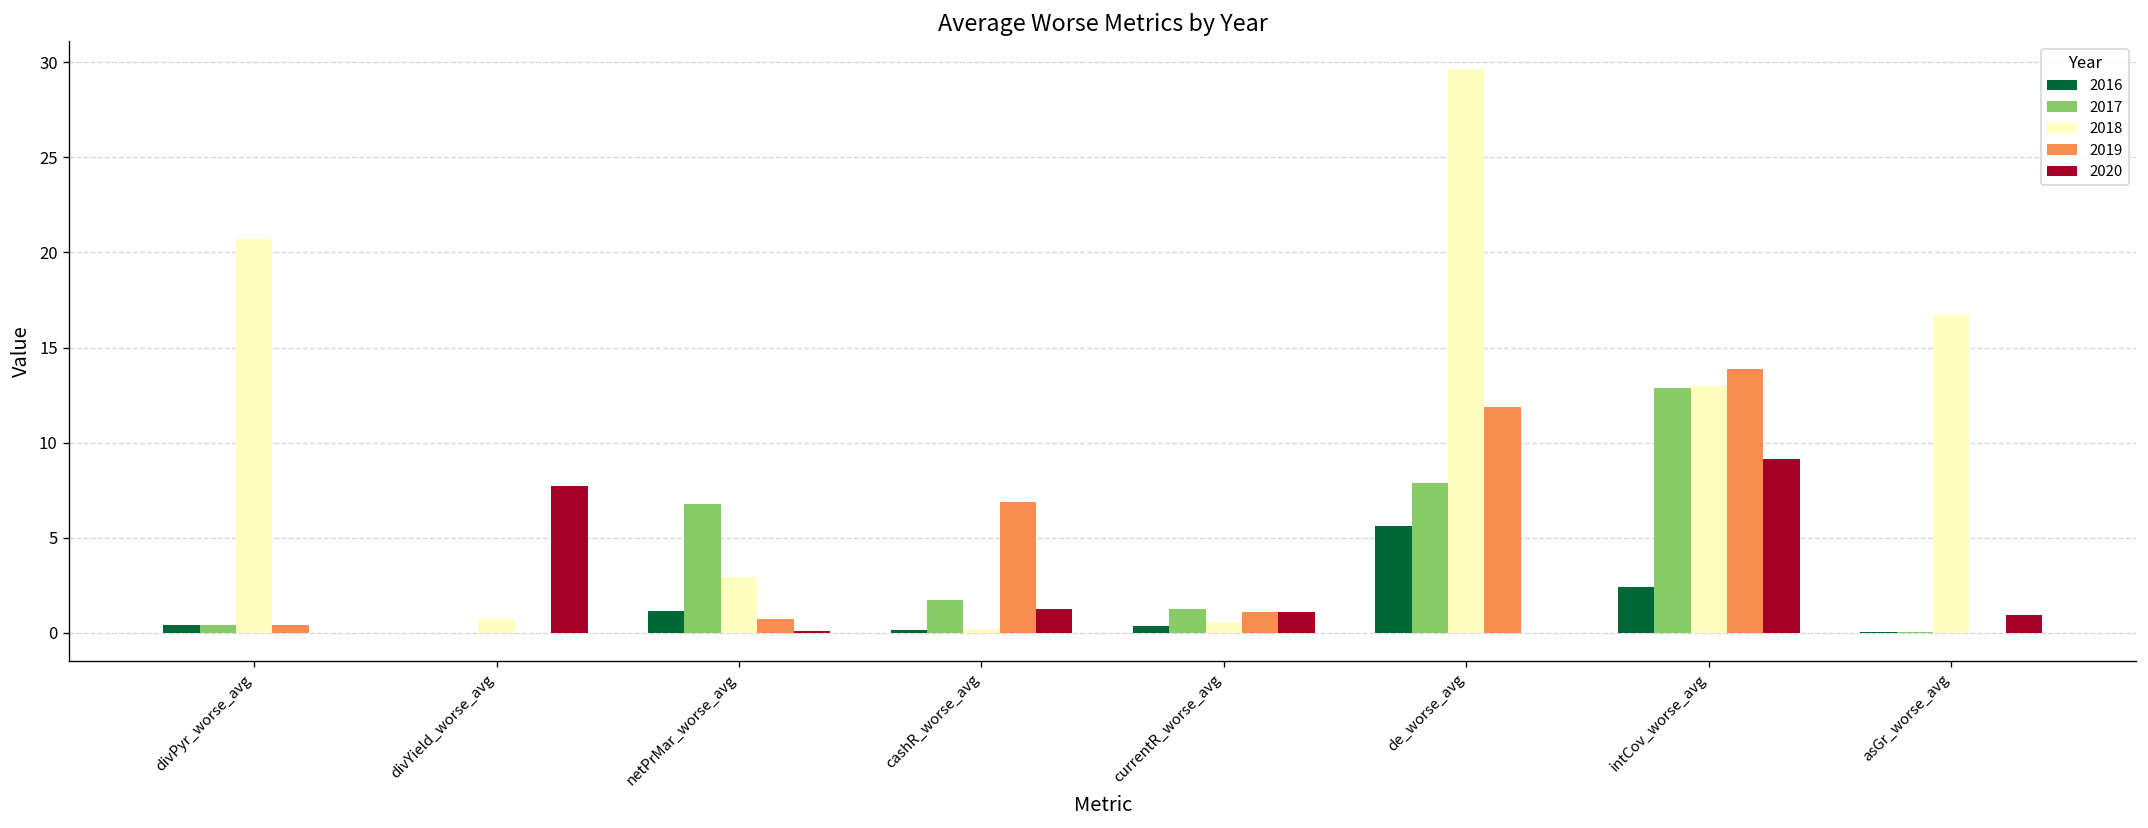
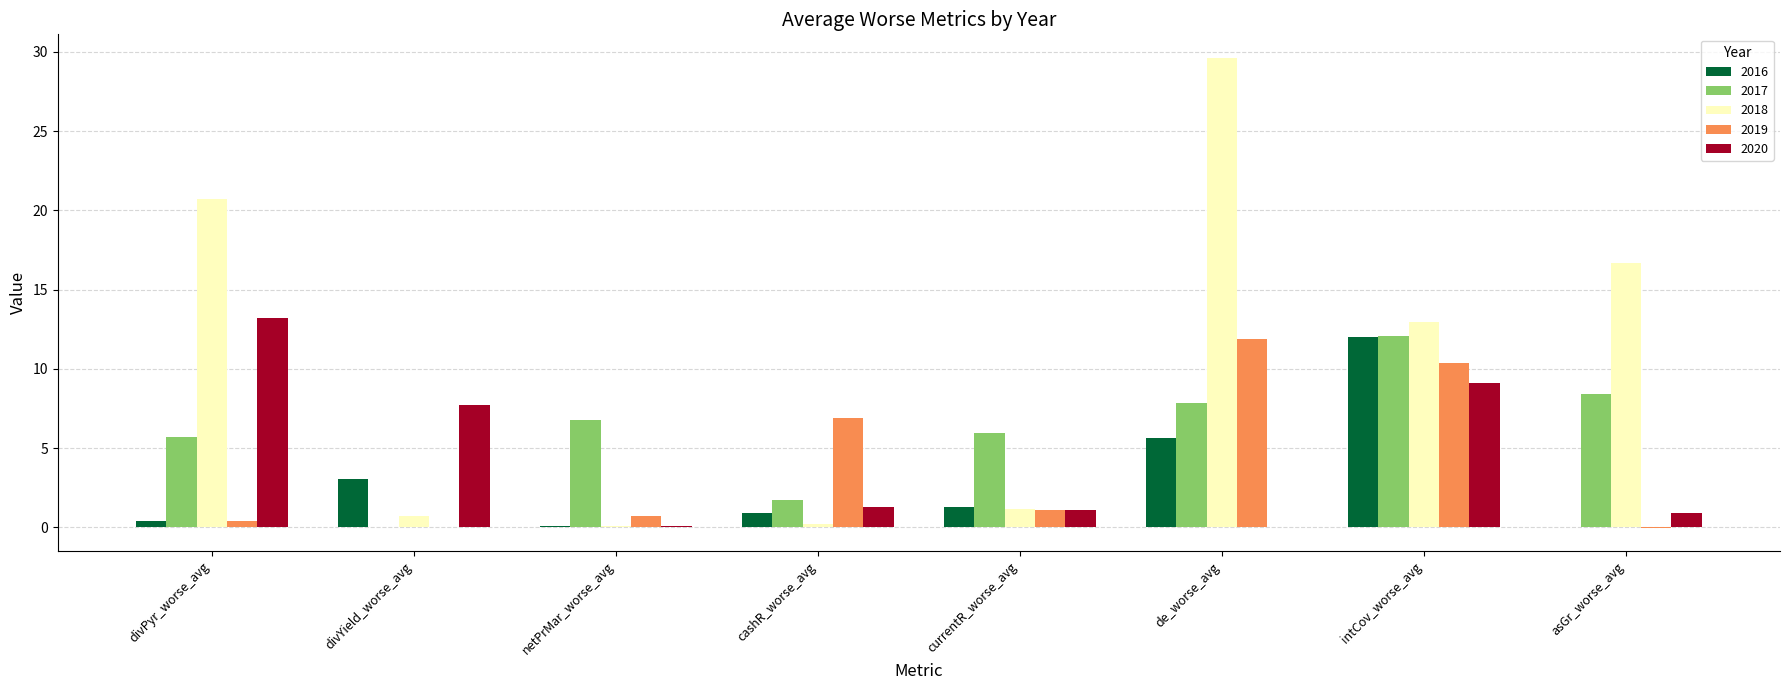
  {
    "2016": {
      "divPyr_worse_avg": 0.4,
-     "divYield_worse_avg": 0.0,
-     "netPrMar_worse_avg": 1.2,
-     "cashR_worse_avg": 0.2,
-     "currentR_worse_avg": 0.4,
+     "divYield_worse_avg": 3.1,
+     "netPrMar_worse_avg": 0.1,
+     "cashR_worse_avg": 0.9,
+     "currentR_worse_avg": 1.3,
      "de_worse_avg": 5.6,
-     "intCov_worse_avg": 2.4
+     "intCov_worse_avg": 12.0
    },
    "2017": {
-     "divPyr_worse_avg": 0.4,
+     "divPyr_worse_avg": 5.7,
      "netPrMar_worse_avg": 6.8,
      "cashR_worse_avg": 1.7,
-     "currentR_worse_avg": 1.3,
+     "currentR_worse_avg": 5.9,
      "de_worse_avg": 7.9,
-     "intCov_worse_avg": 12.9,
-     "asGr_worse_avg": 0.0
+     "intCov_worse_avg": 12.1,
+     "asGr_worse_avg": 8.4
    },
    "2018": {
      "divPyr_worse_avg": 20.7,
      "divYield_worse_avg": 0.7,
-     "netPrMar_worse_avg": 2.9,
+     "netPrMar_worse_avg": 0.1,
      "cashR_worse_avg": 0.2,
-     "currentR_worse_avg": 0.6,
+     "currentR_worse_avg": 1.2,
      "de_worse_avg": 29.6,
      "intCov_worse_avg": 13.0,
      "asGr_worse_avg": 16.7
    },
    "2019": {
      "divPyr_worse_avg": 0.4,
      "divYield_worse_avg": 0.0,
      "netPrMar_worse_avg": 0.8,
      "cashR_worse_avg": 6.9,
      "currentR_worse_avg": 1.1,
      "de_worse_avg": 11.9,
-     "intCov_worse_avg": 13.8
+     "intCov_worse_avg": 10.4
    },
    "2020": {
-     "divPyr_worse_avg": 0.0,
+     "divPyr_worse_avg": 13.2,
      "divYield_worse_avg": 7.7,
      "cashR_worse_avg": 1.3,
      "currentR_worse_avg": 1.1,
      "de_worse_avg": 0.0,
      "intCov_worse_avg": 9.1,
      "asGr_worse_avg": 0.9
    }
  }
